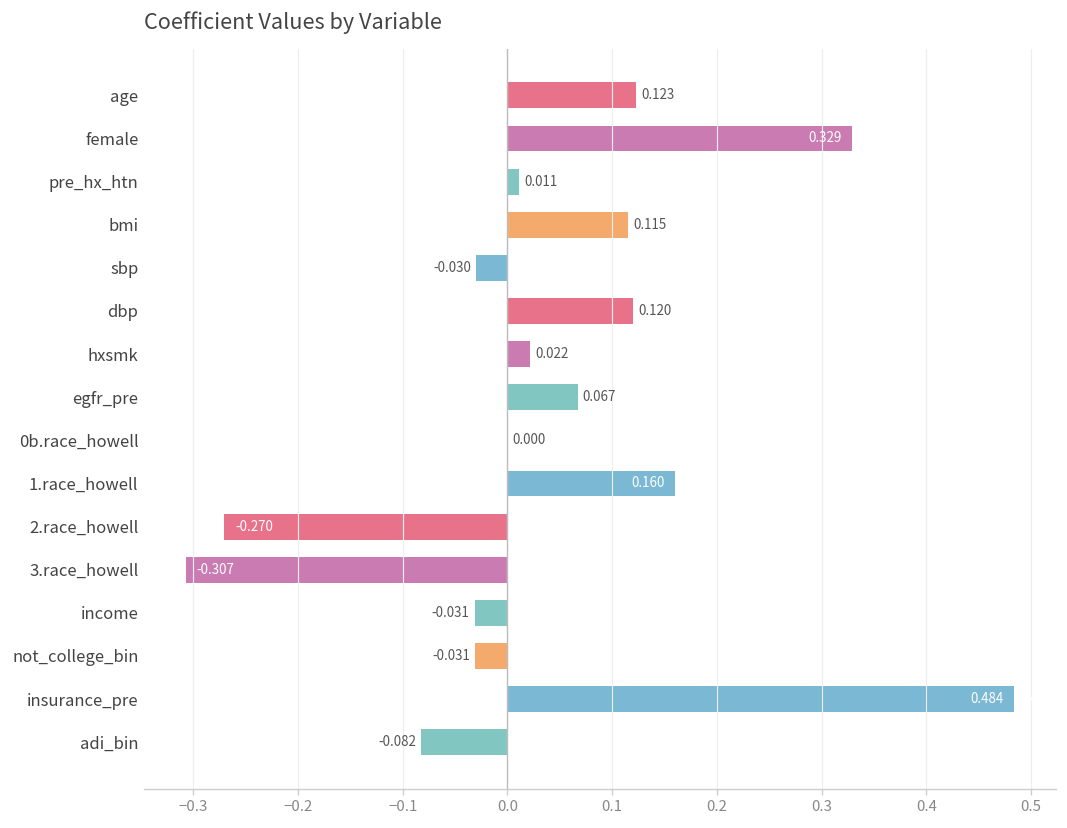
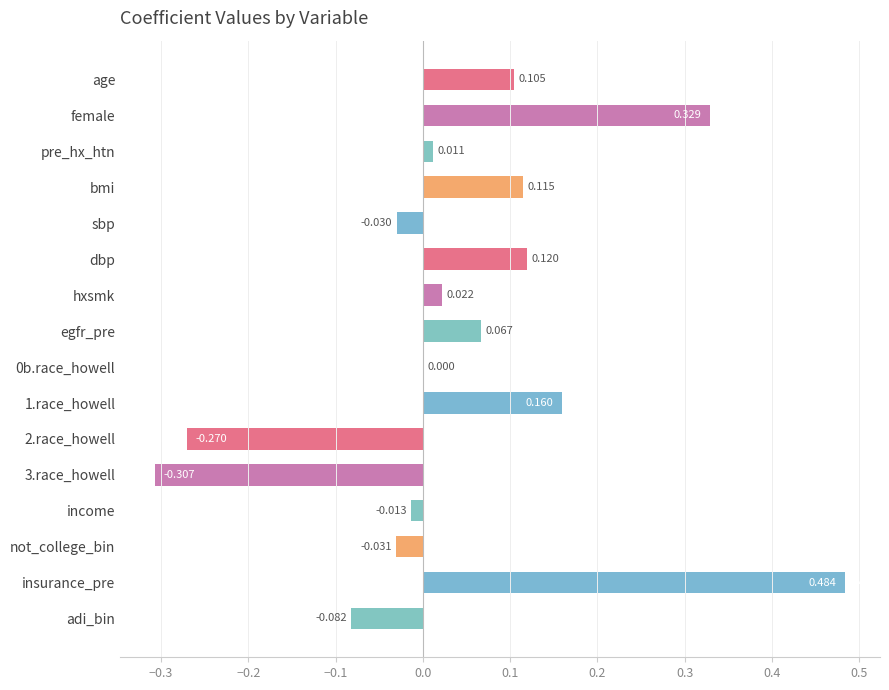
  {
-   "age": 0.123,
+   "age": 0.105,
    "female": 0.329,
    "pre_hx_htn": 0.011,
    "bmi": 0.115,
    "sbp": -0.030,
    "dbp": 0.120,
    "hxsmk": 0.022,
    "egfr_pre": 0.067,
    "0b.race_howell": 0.000,
    "1.race_howell": 0.160,
    "2.race_howell": -0.270,
    "3.race_howell": -0.307,
-   "income": -0.031,
+   "income": -0.013,
    "not_college_bin": -0.031,
    "insurance_pre": 0.484,
    "adi_bin": -0.082
  }
